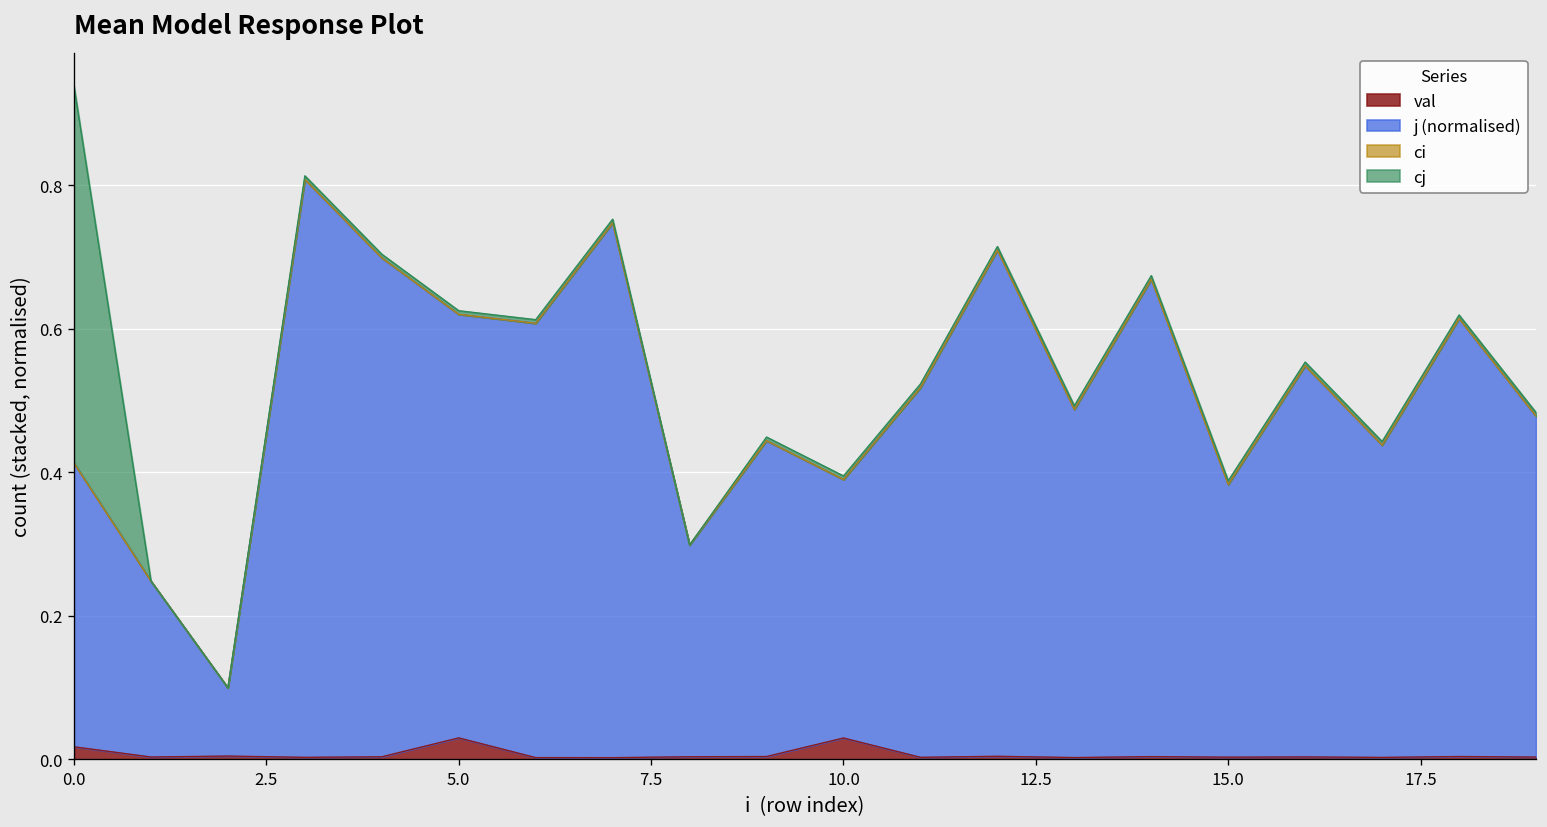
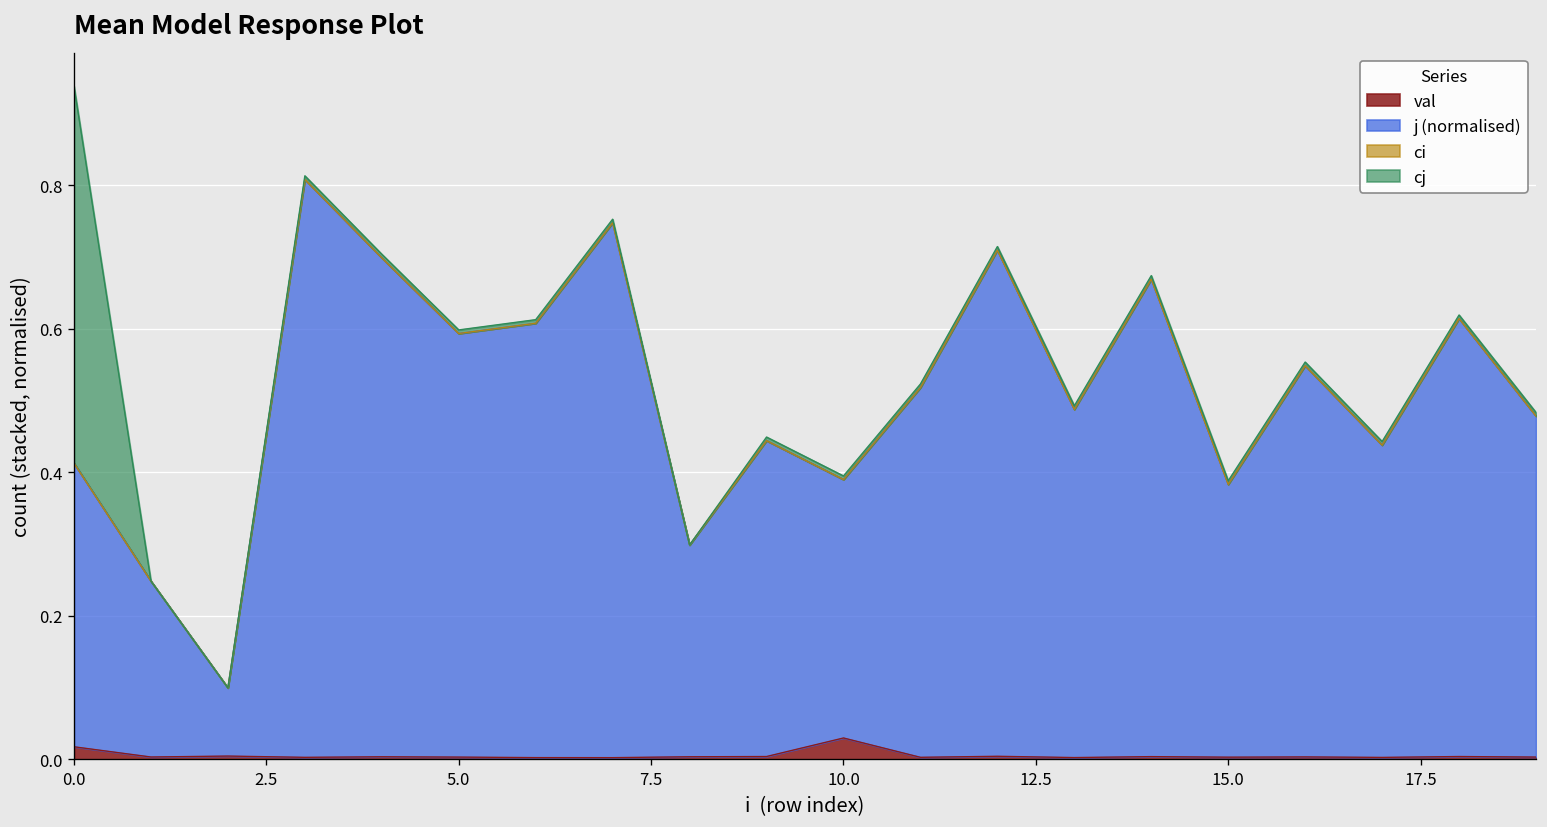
  {
    "val": {
      "0.0": 0.02,
-     "5.0": 0.03,
+     "5.0": 0.00,
      "10.0": 0.03,
      "15.0": 0.00
    },
    "cj": {
      "0.0": 0.53,
      "5.0": 0.01,
      "10.0": 0.01,
      "15.0": 0.01
    }
  }
